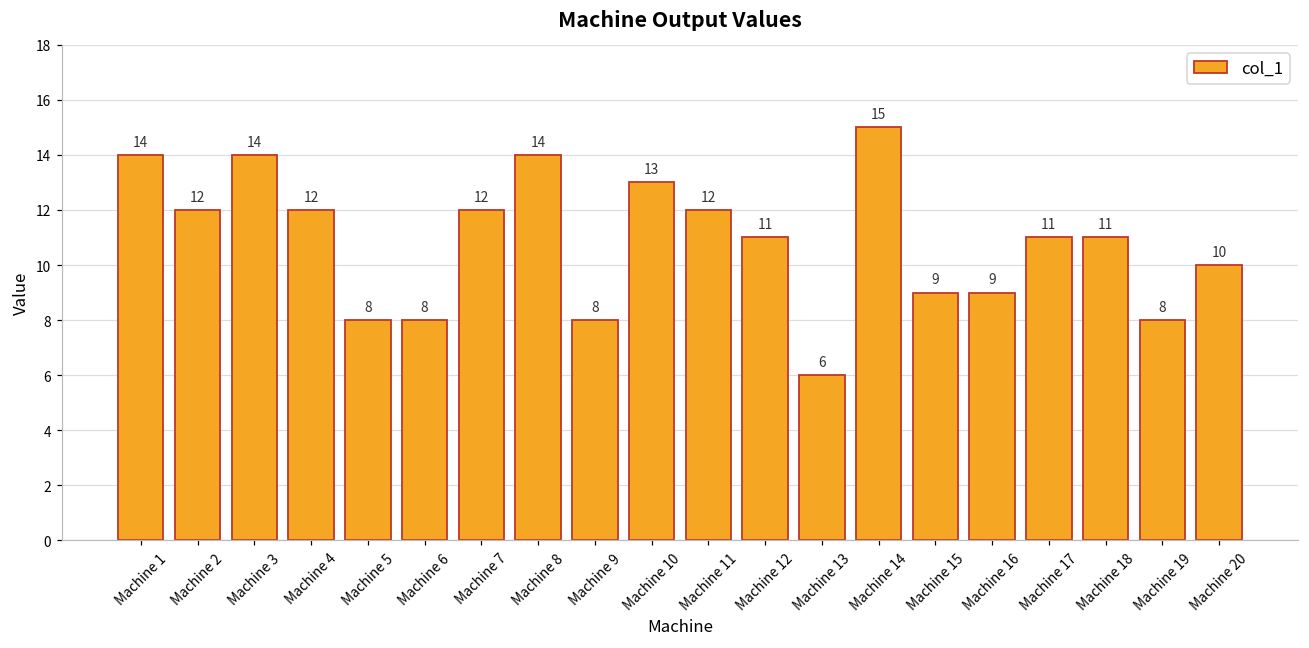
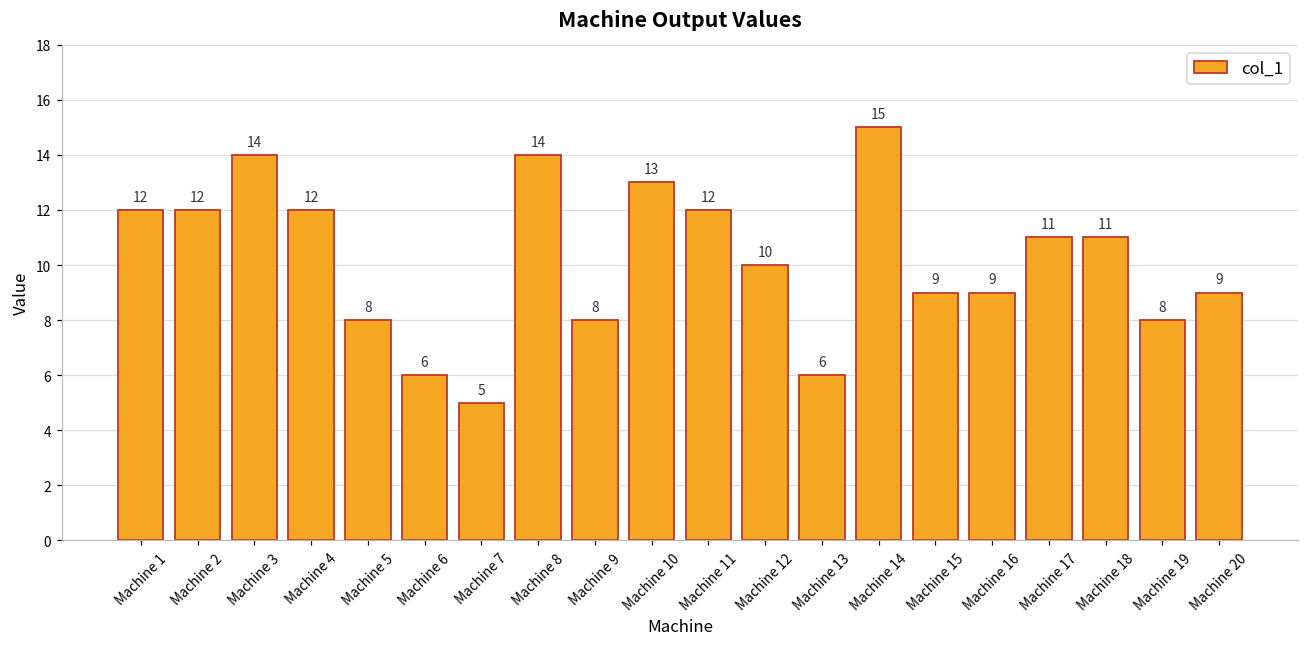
  {
-   "Machine 1": 14,
+   "Machine 1": 12,
    "Machine 2": 12,
    "Machine 3": 14,
    "Machine 4": 12,
    "Machine 5": 8,
-   "Machine 6": 8,
-   "Machine 7": 12,
+   "Machine 6": 6,
+   "Machine 7": 5,
    "Machine 8": 14,
    "Machine 9": 8,
    "Machine 10": 13,
    "Machine 11": 12,
-   "Machine 12": 11,
+   "Machine 12": 10,
    "Machine 13": 6,
    "Machine 14": 15,
    "Machine 15": 9,
    "Machine 16": 9,
    "Machine 17": 11,
    "Machine 18": 11,
    "Machine 19": 8,
-   "Machine 20": 10
+   "Machine 20": 9
  }
